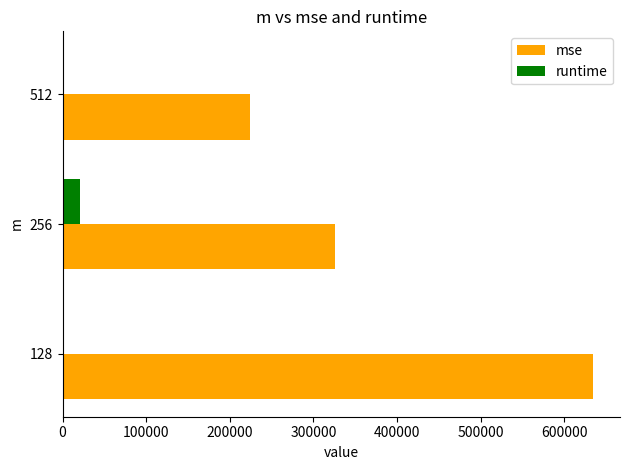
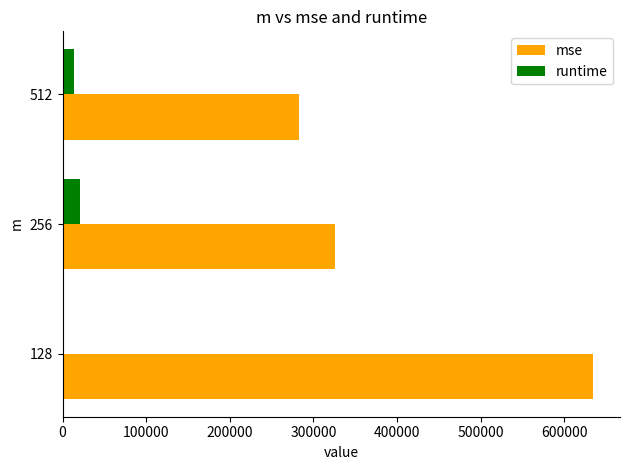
  {
    "mse": {
-     "512": 220000,
+     "512": 280000,
      "256": 330000,
      "128": 630000
    },
    "runtime": {
-     "512": 0,
+     "512": 10000,
      "256": 20000
    }
  }
